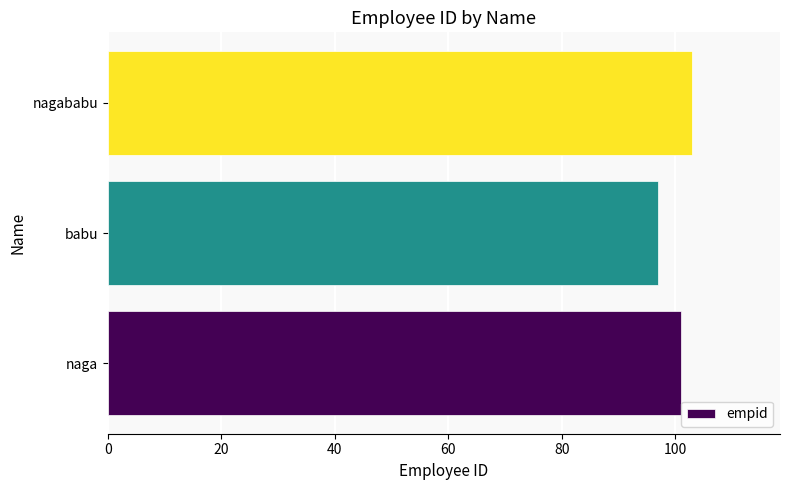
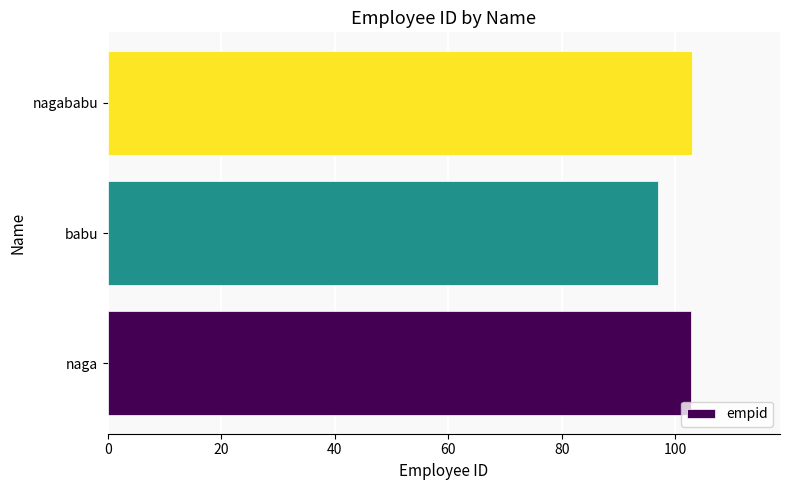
  {
    "nagababu": 103,
    "babu": 97,
-   "naga": 101
+   "naga": 103
  }
